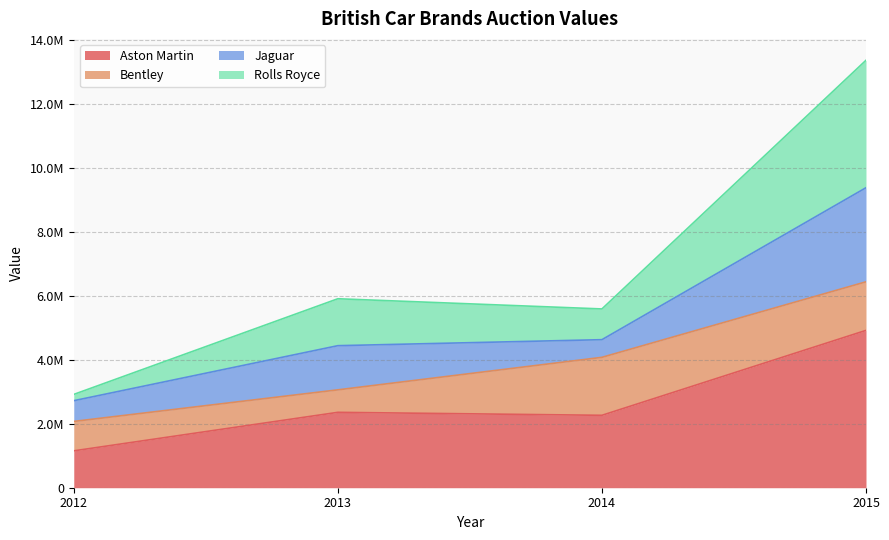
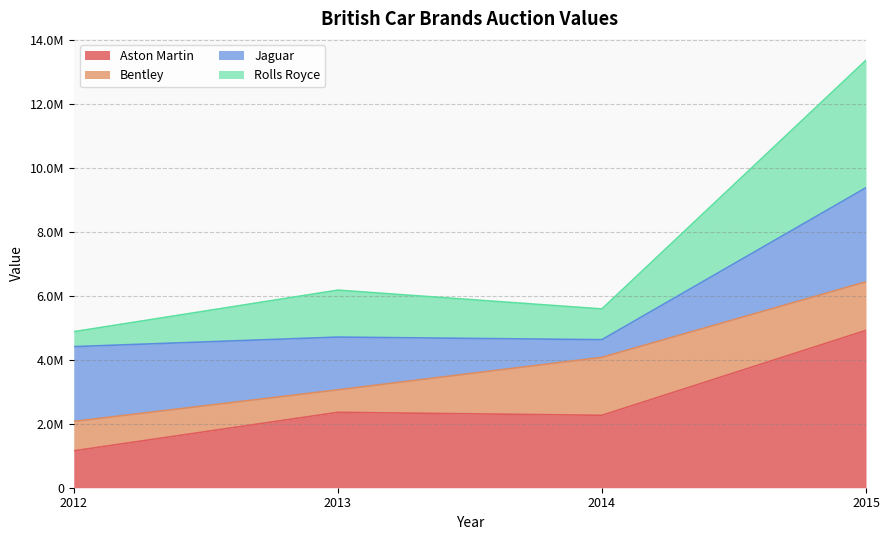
  {
    "Jaguar": {
-     "2012": 600000,
-     "2013": 1400000,
+     "2012": 2300000,
+     "2013": 1600000,
      "2014": 600000,
      "2015": 2900000
    },
    "Rolls Royce": {
-     "2012": 200000,
+     "2012": 500000,
      "2013": 1500000,
      "2014": 1000000,
      "2015": 4000000
    }
  }
